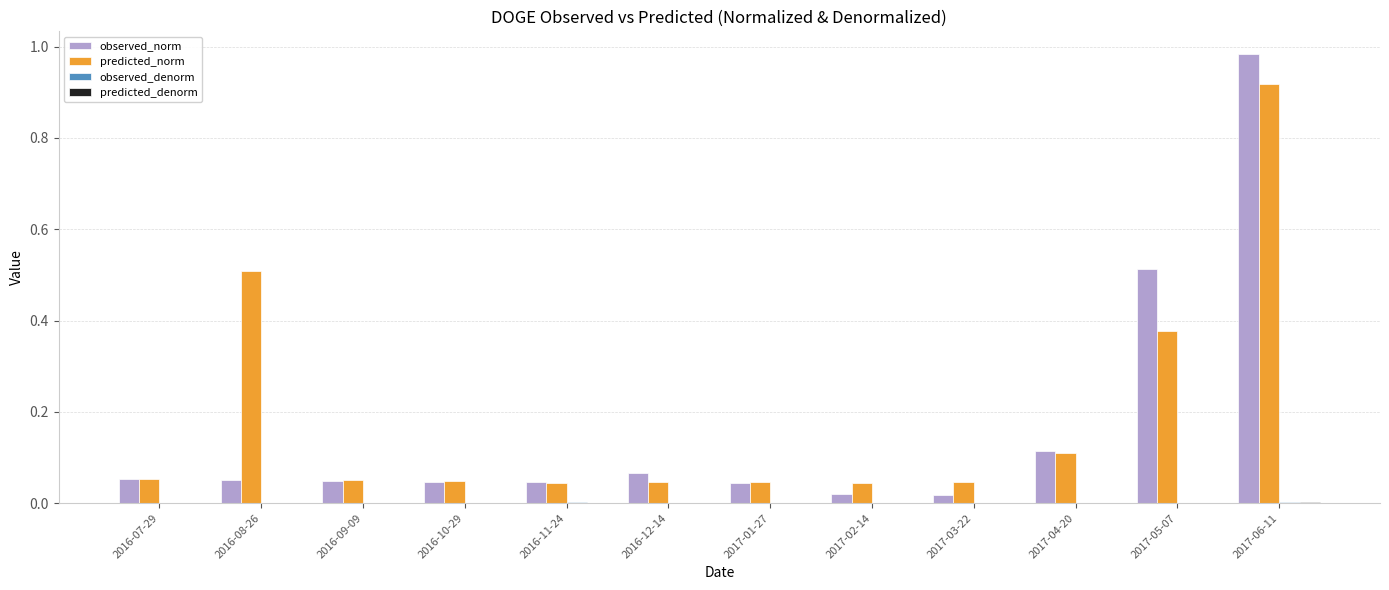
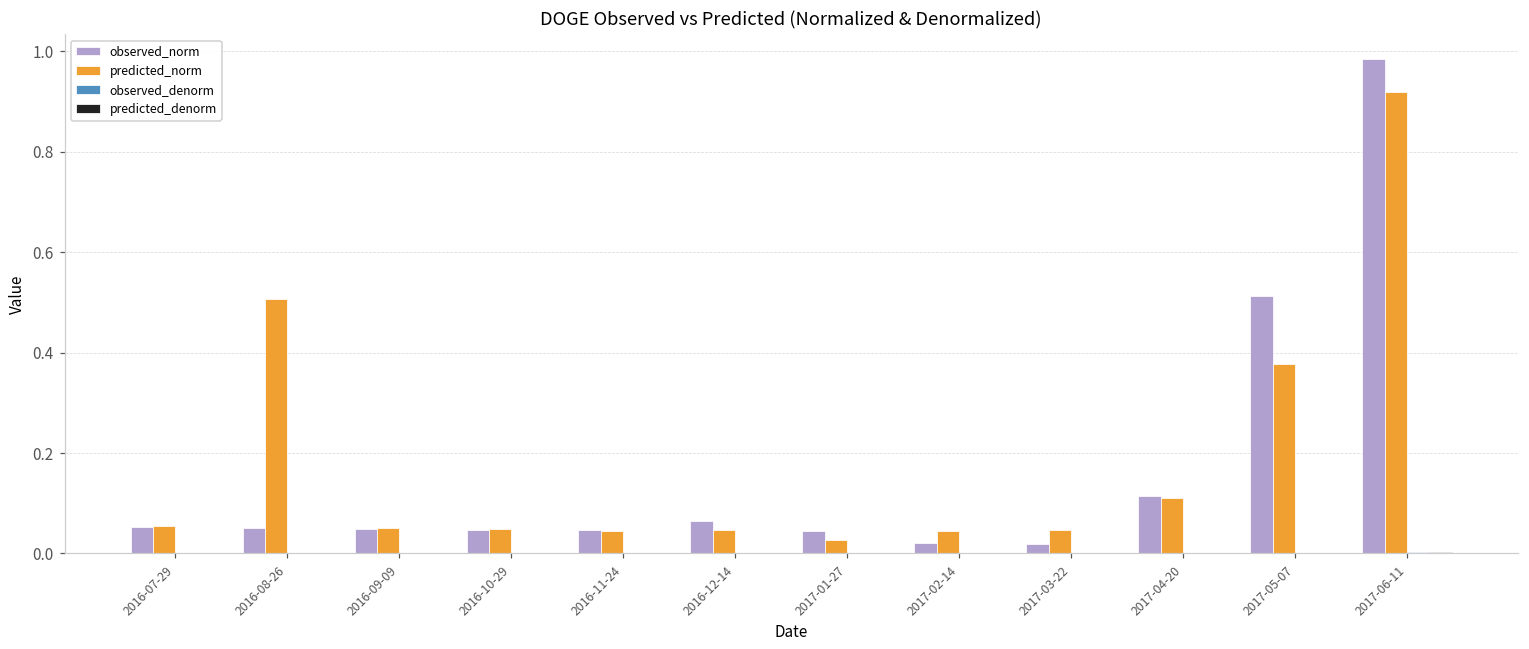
  {
    "observed_norm": {
      "2016-07-29": 0.05,
      "2016-08-26": 0.05,
      "2016-09-09": 0.05,
      "2016-10-29": 0.05,
      "2016-11-24": 0.05,
      "2016-12-14": 0.07,
      "2017-01-27": 0.04,
      "2017-02-14": 0.02,
      "2017-03-22": 0.02,
      "2017-04-20": 0.12,
      "2017-05-07": 0.51,
      "2017-06-11": 0.98
    },
    "predicted_norm": {
      "2016-07-29": 0.05,
      "2016-08-26": 0.51,
      "2016-09-09": 0.05,
      "2016-10-29": 0.05,
      "2016-11-24": 0.04,
      "2016-12-14": 0.05,
-     "2017-01-27": 0.05,
+     "2017-01-27": 0.03,
      "2017-02-14": 0.04,
      "2017-03-22": 0.05,
      "2017-04-20": 0.11,
      "2017-05-07": 0.38,
      "2017-06-11": 0.92
    }
  }
